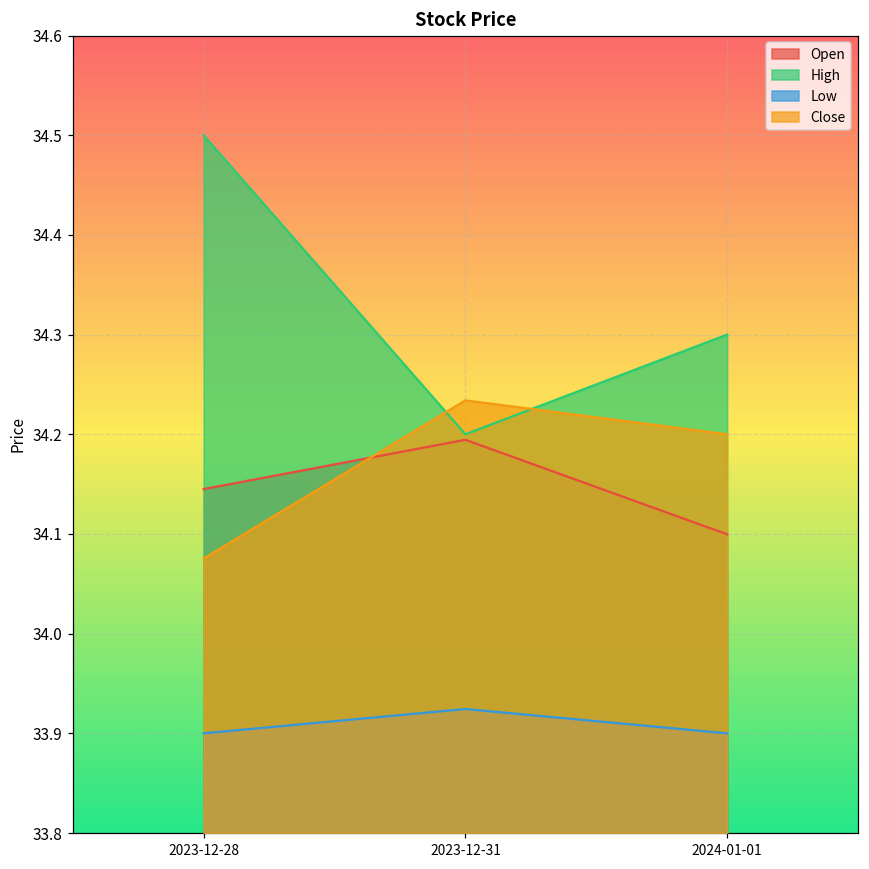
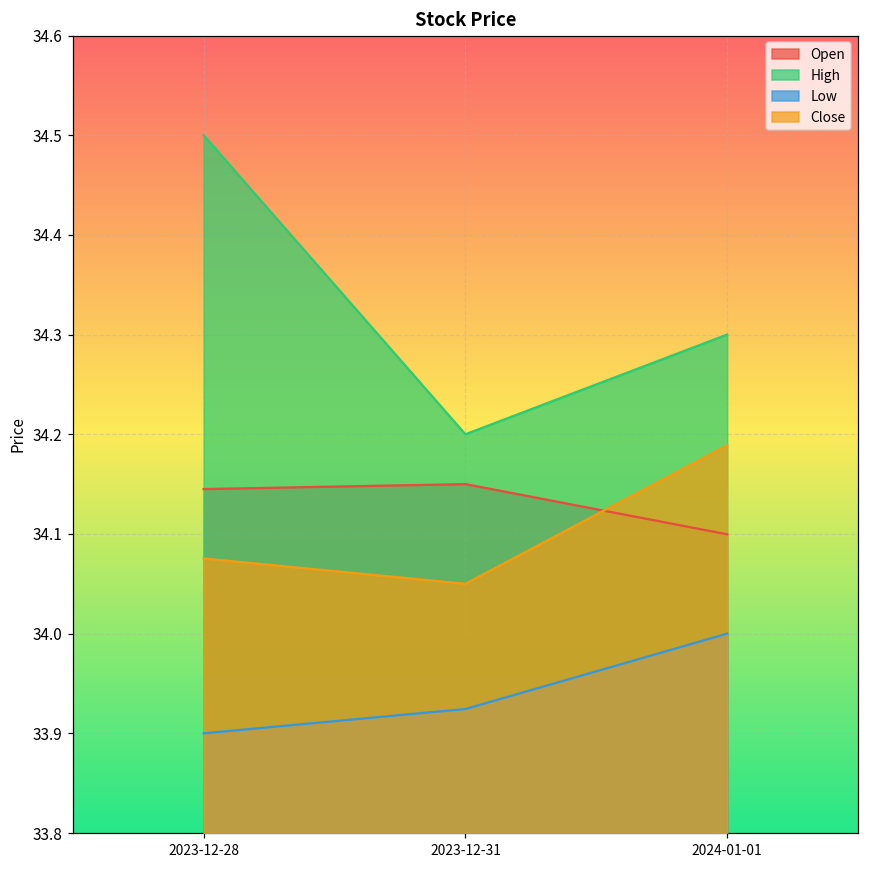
  {
    "Open": {
      "2023-12-28": 34.15,
-     "2023-12-31": 34.19,
+     "2023-12-31": 34.15,
      "2024-01-01": 34.10
    },
    "High": {
      "2023-12-28": 34.50,
      "2023-12-31": 34.20,
      "2024-01-01": 34.30
    },
    "Low": {
      "2023-12-28": 33.9,
      "2023-12-31": 33.92,
-     "2024-01-01": 33.9
+     "2024-01-01": 34.0
    },
    "Close": {
      "2023-12-28": 34.08,
-     "2023-12-31": 34.23,
-     "2024-01-01": 34.20
+     "2023-12-31": 34.05,
+     "2024-01-01": 34.19
    }
  }
